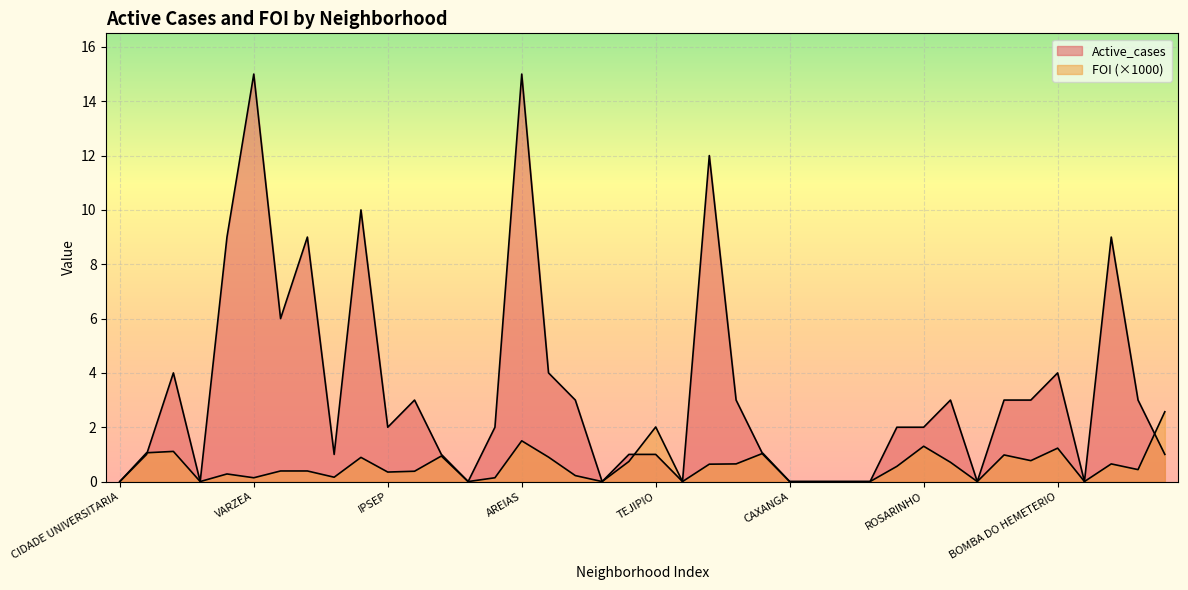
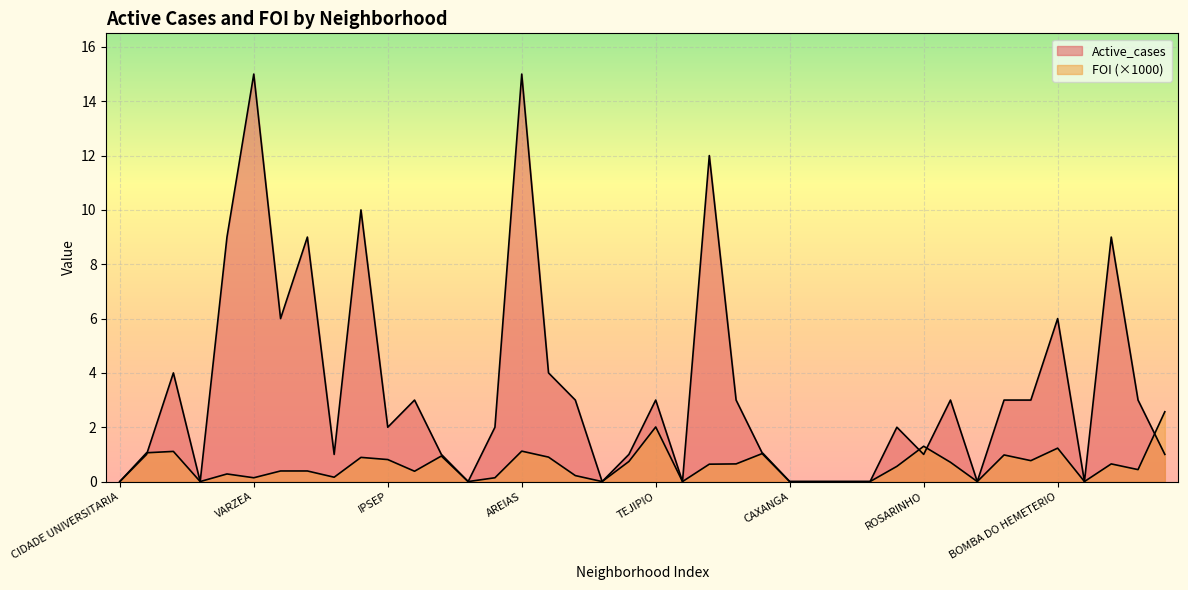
  {
    "Active_cases": {
      "VARZEA": 15,
      "IPSEP": 2,
      "AREIAS": 15,
-     "TEJIPIO": 1,
-     "ROSARINHO": 2,
-     "BOMBA DO HEMETERIO": 4
+     "TEJIPIO": 3,
+     "ROSARINHO": 1,
+     "BOMBA DO HEMETERIO": 6
    },
    "FOI (×1000)": {
      "VARZEA": 0.1,
-     "IPSEP": 0.4,
-     "AREIAS": 1.5,
+     "IPSEP": 0.8,
+     "AREIAS": 1.1,
      "TEJIPIO": 2.0,
      "ROSARINHO": 1.3,
      "BOMBA DO HEMETERIO": 1.2
    }
  }
